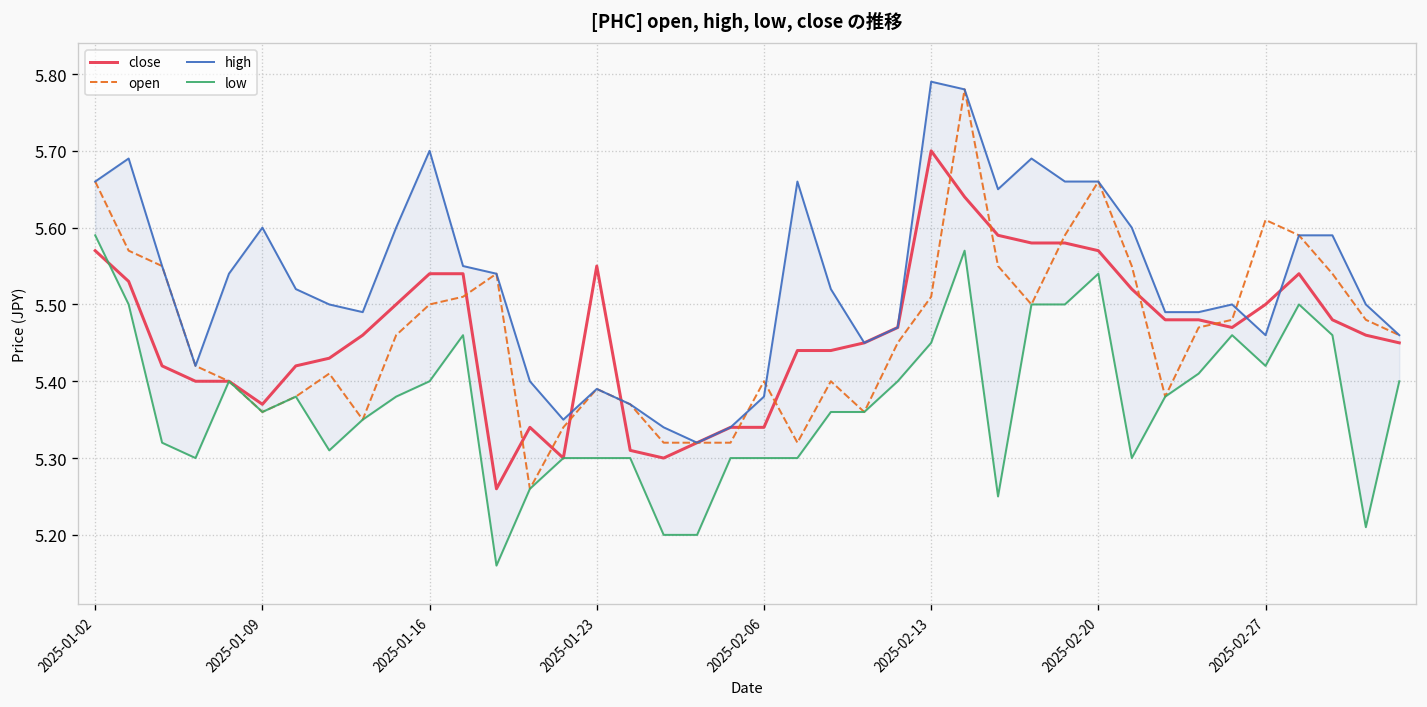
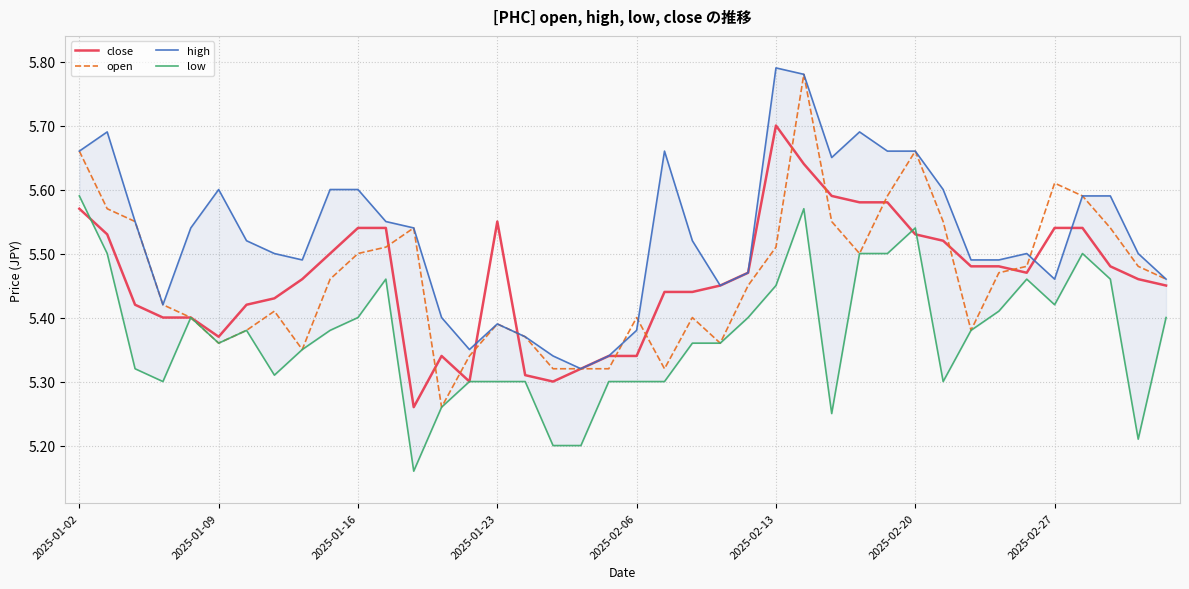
  {
    "close": {
      "2025-01-02": 5.57,
      "2025-01-09": 5.37,
      "2025-01-16": 5.54,
      "2025-01-23": 5.55,
      "2025-02-06": 5.34,
      "2025-02-13": 5.70,
-     "2025-02-20": 5.57,
-     "2025-02-27": 5.50
+     "2025-02-20": 5.53,
+     "2025-02-27": 5.54
    },
    "open": {
      "2025-01-16": 5.50,
      "2025-02-06": 5.40,
      "2025-02-13": 5.51,
      "2025-02-27": 5.61
    },
    "high": {
      "2025-01-09": 5.6,
-     "2025-01-16": 5.7,
+     "2025-01-16": 5.6,
      "2025-02-06": 5.38,
      "2025-02-13": 5.79,
      "2025-02-27": 5.46
    },
    "low": {
      "2025-01-02": 5.59,
      "2025-01-16": 5.40,
      "2025-01-23": 5.30,
      "2025-02-06": 5.30,
      "2025-02-13": 5.45,
      "2025-02-20": 5.54,
      "2025-02-27": 5.42
    }
  }
